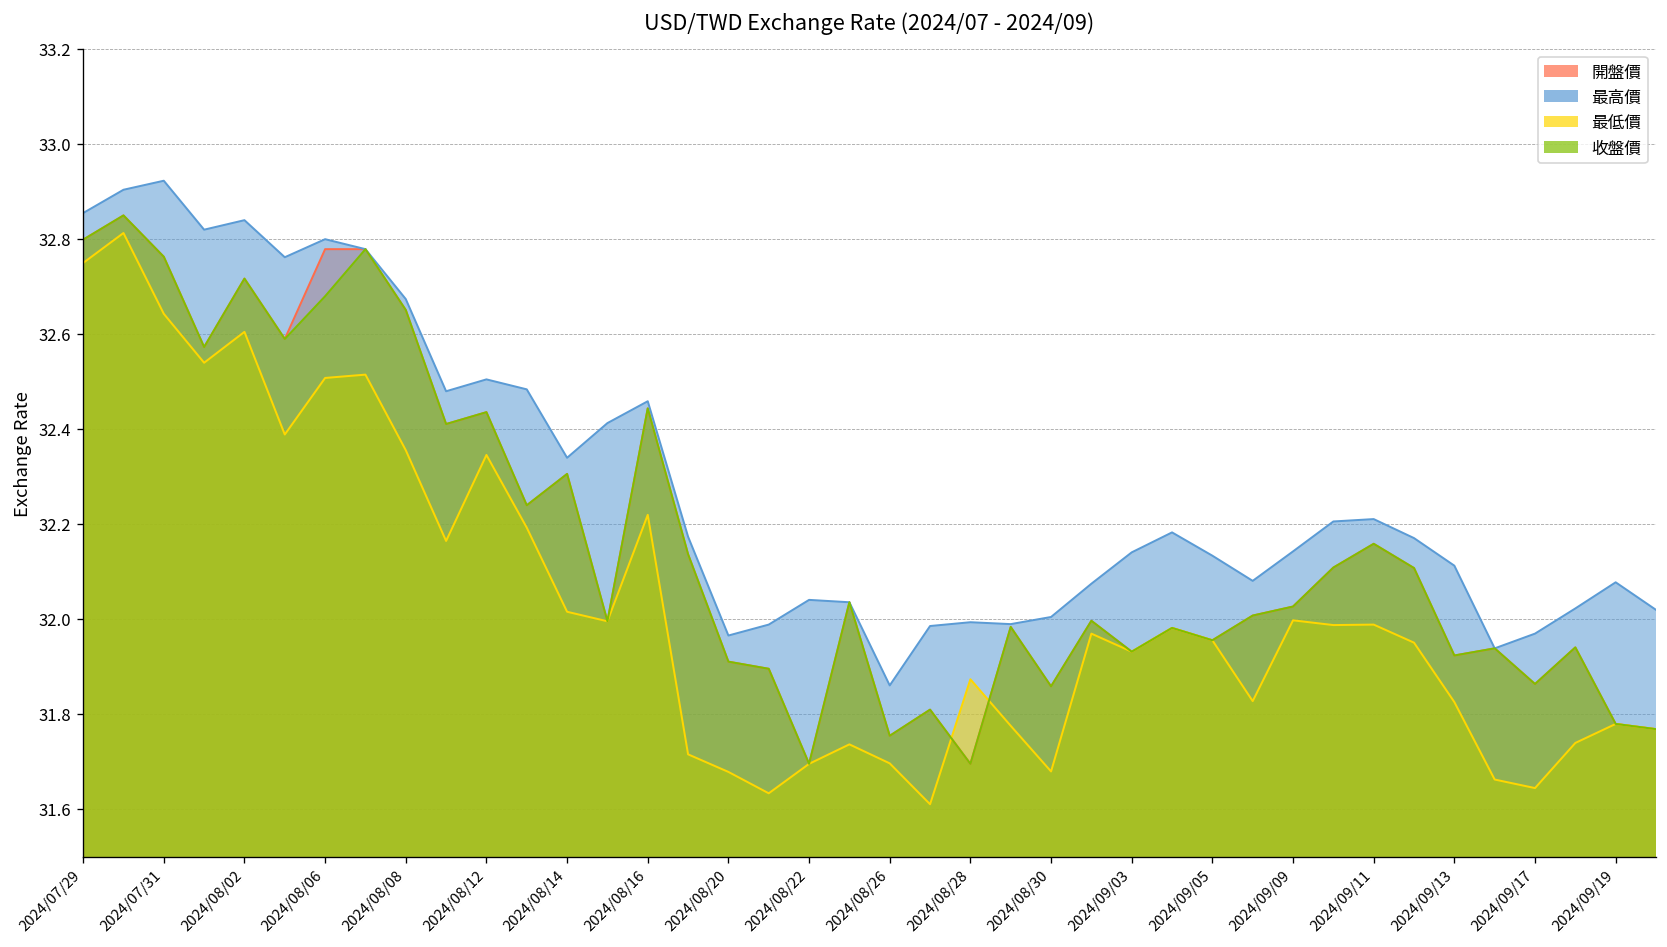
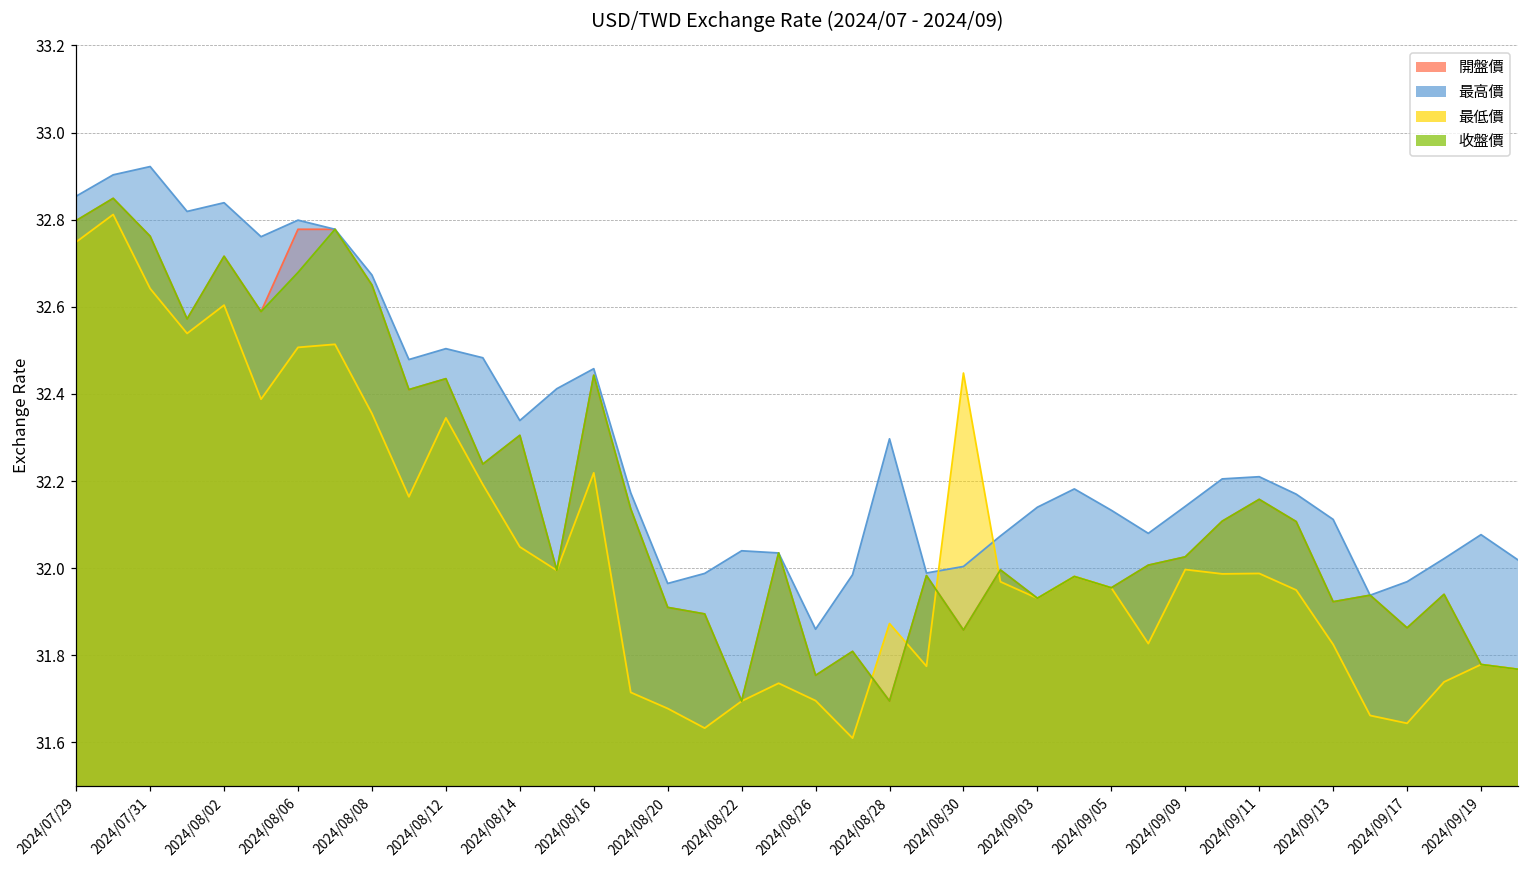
  {
    "開盤價": {
      "2024/08/06": 32.78
    },
    "最高價": {
      "2024/07/29": 32.85,
      "2024/07/31": 32.92,
      "2024/08/02": 32.84,
      "2024/08/06": 32.80,
      "2024/08/08": 32.67,
      "2024/08/12": 32.50,
      "2024/08/14": 32.34,
      "2024/08/16": 32.46,
      "2024/08/20": 31.97,
      "2024/08/22": 32.04,
      "2024/08/26": 31.86,
-     "2024/08/28": 31.99,
+     "2024/08/28": 32.30,
      "2024/08/30": 32.00,
      "2024/09/03": 32.14,
      "2024/09/05": 32.13,
      "2024/09/09": 32.14,
      "2024/09/11": 32.21,
      "2024/09/13": 32.11,
      "2024/09/17": 31.97,
      "2024/09/19": 32.08
    },
    "最低價": {
      "2024/07/29": 32.75,
      "2024/07/31": 32.64,
      "2024/08/02": 32.60,
      "2024/08/06": 32.51,
      "2024/08/08": 32.36,
      "2024/08/12": 32.35,
-     "2024/08/14": 32.02,
+     "2024/08/14": 32.05,
      "2024/08/16": 32.22,
      "2024/08/20": 31.68,
      "2024/08/26": 31.70,
      "2024/08/28": 31.87,
-     "2024/08/30": 31.68,
+     "2024/08/30": 32.45,
      "2024/09/09": 32.00,
      "2024/09/11": 31.99,
      "2024/09/13": 31.83,
      "2024/09/17": 31.64
    },
    "收盤價": {
      "2024/08/06": 32.68
    }
  }
